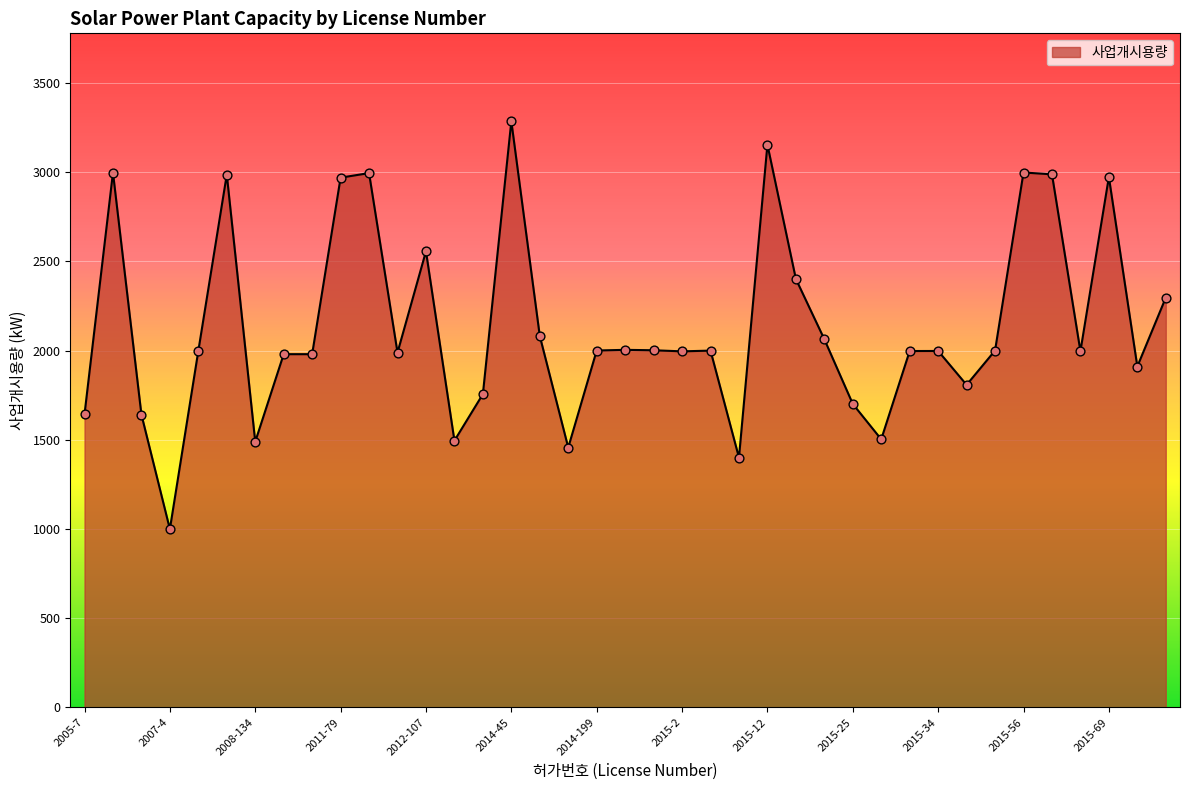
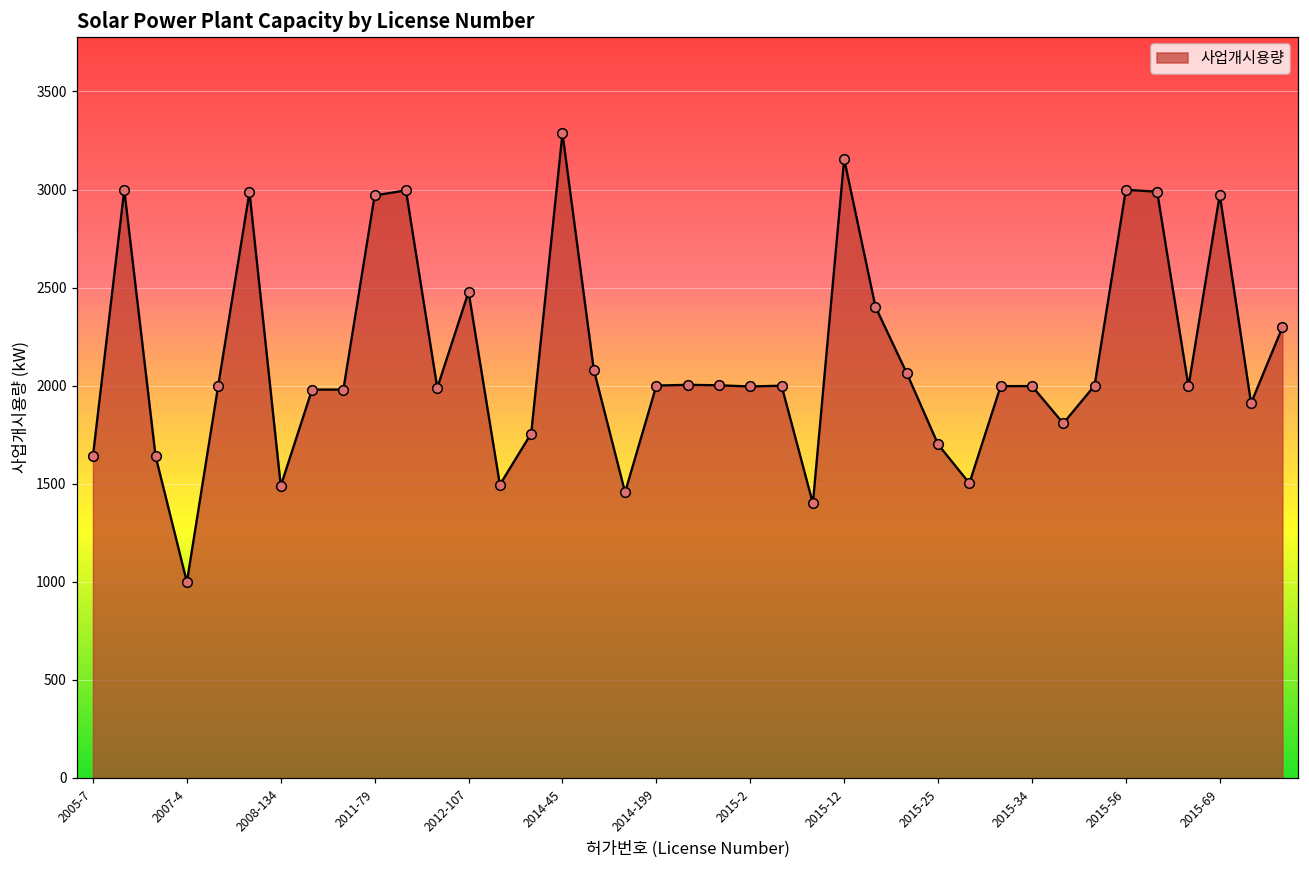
  {
    "2005-7": 1640,
    "2007-4": 1000,
    "2008-134": 1490,
    "2011-79": 2970,
-   "2012-107": 2560,
+   "2012-107": 2480,
    "2014-45": 3290,
    "2014-199": 2000,
    "2015-2": 2000,
    "2015-12": 3160,
    "2015-25": 1700,
    "2015-34": 2000,
    "2015-56": 3000,
    "2015-69": 2970
  }
